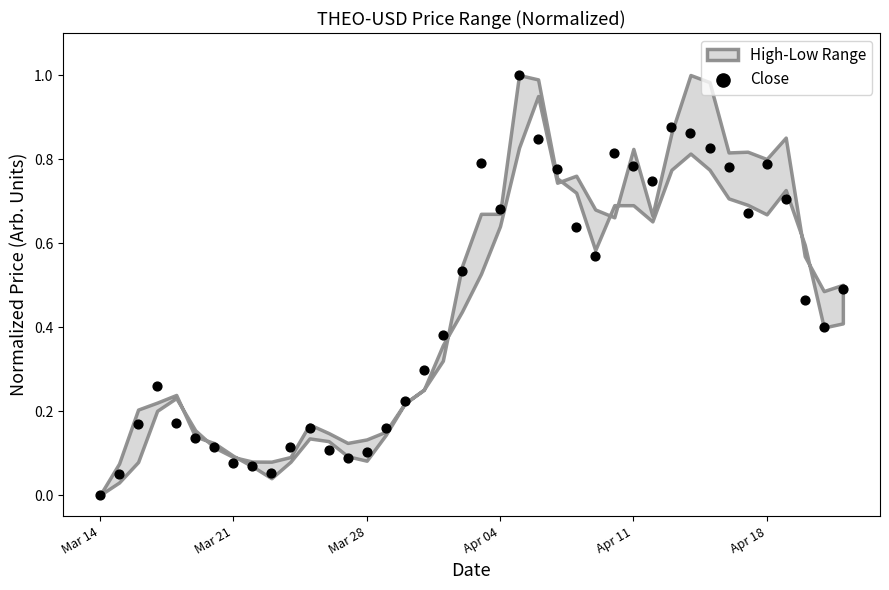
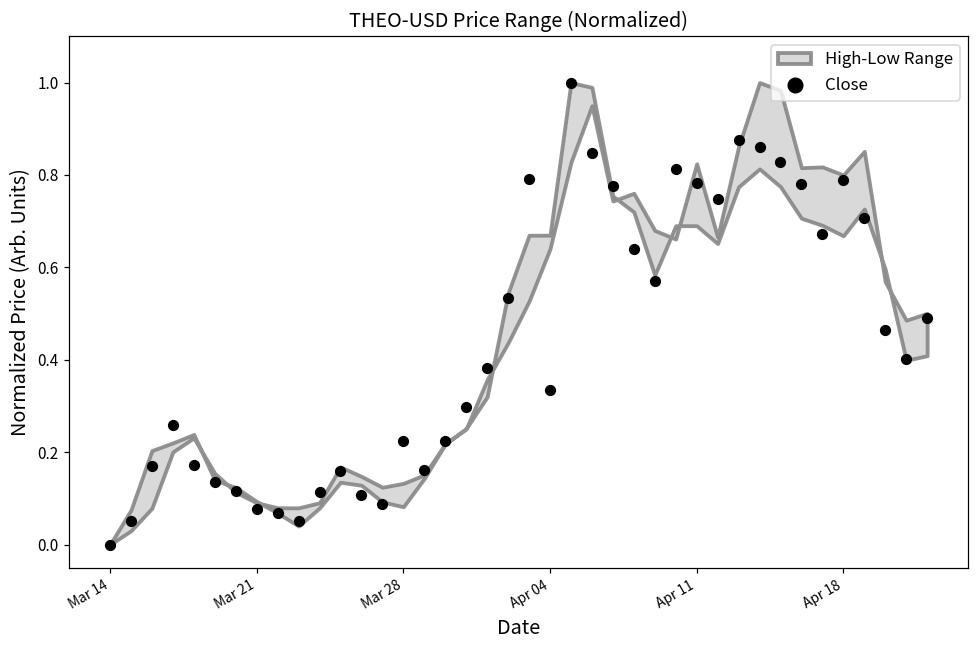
  {
    "Close": {
-     "Mar 28": 0.10,
-     "Apr 04": 0.68
+     "Mar 28": 0.22,
+     "Apr 04": 0.33
    }
  }
